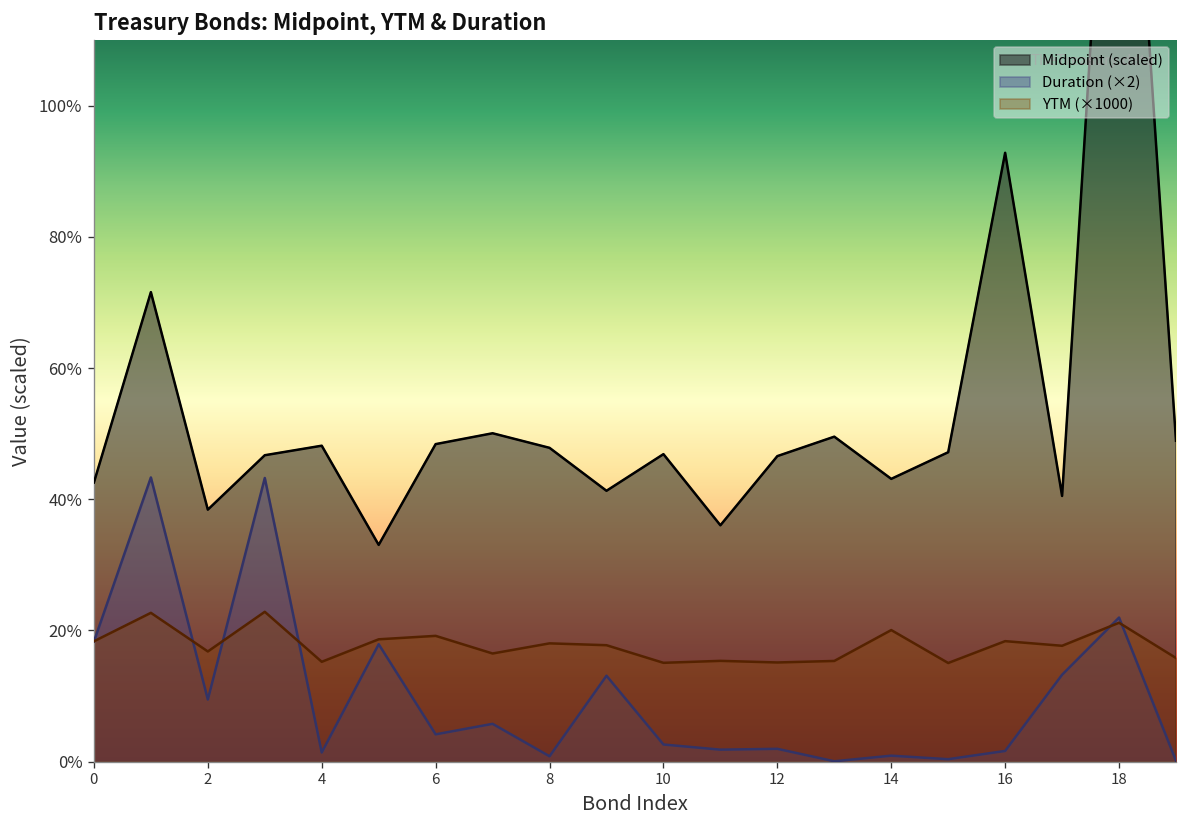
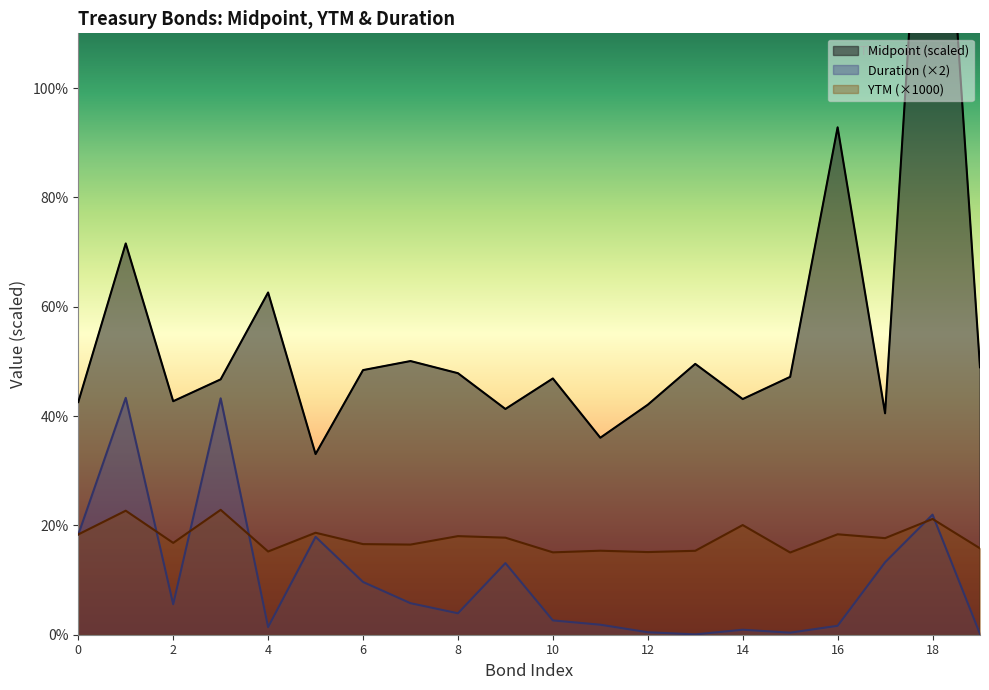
  {
    "Midpoint (scaled)": {
      "0": "43%",
-     "2": "38%",
-     "4": "48%",
+     "2": "43%",
+     "4": "63%",
      "6": "48%",
      "8": "48%",
      "10": "47%",
-     "12": "47%",
+     "12": "42%",
      "14": "43%",
      "16": "93%"
    },
    "Duration (×2)": {
-     "2": "9%",
+     "2": "6%",
      "4": "1%",
-     "6": "4%",
-     "8": "1%",
+     "6": "10%",
+     "8": "4%",
      "10": "3%",
-     "12": "2%",
+     "12": "0%",
      "14": "1%",
      "16": "2%",
      "18": "22%"
    },
    "YTM (×1000)": {
      "2": "17%",
      "4": "15%",
-     "6": "19%",
+     "6": "17%",
      "8": "18%",
      "10": "15%",
      "12": "15%",
      "14": "20%",
      "16": "18%",
      "18": "21%"
    }
  }
